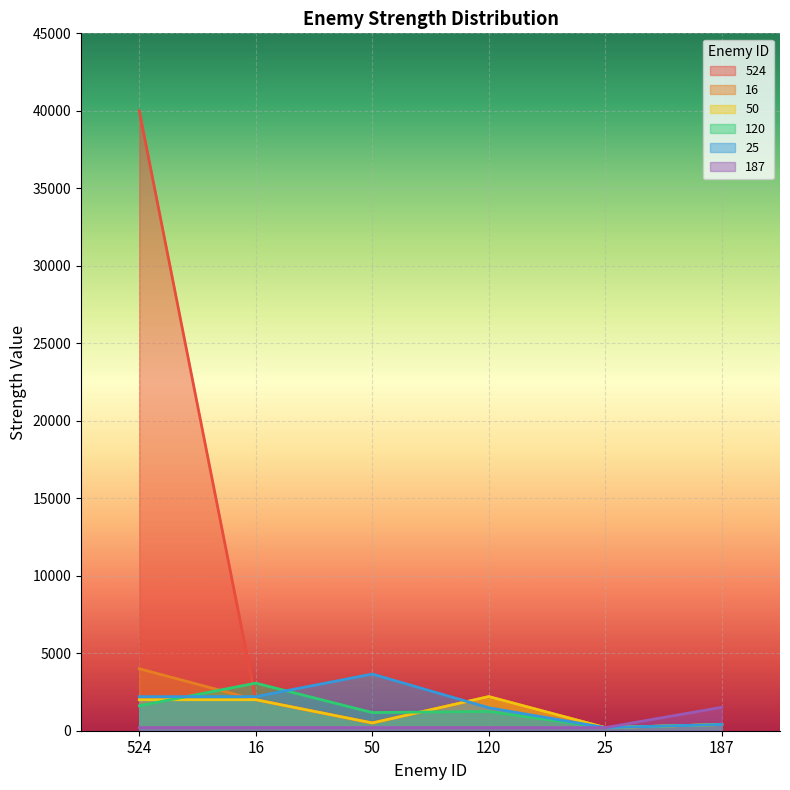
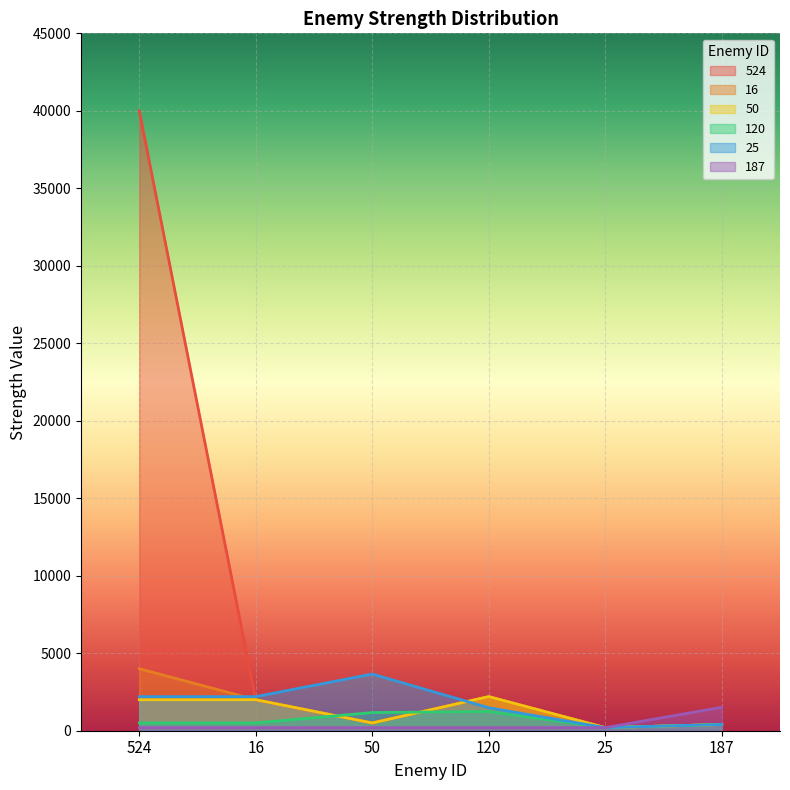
  {
    "120": {
-     "524": 1600,
-     "16": 3100,
+     "524": 500,
+     "16": 500,
      "50": 1200,
      "120": 1200
    },
    "25": {
      "524": 2200,
      "16": 2200,
      "50": 3700,
      "120": 1500
    },
    "187": {
      "524": 200,
      "16": 200,
      "50": 200,
      "120": 200,
      "187": 1500
    }
  }
